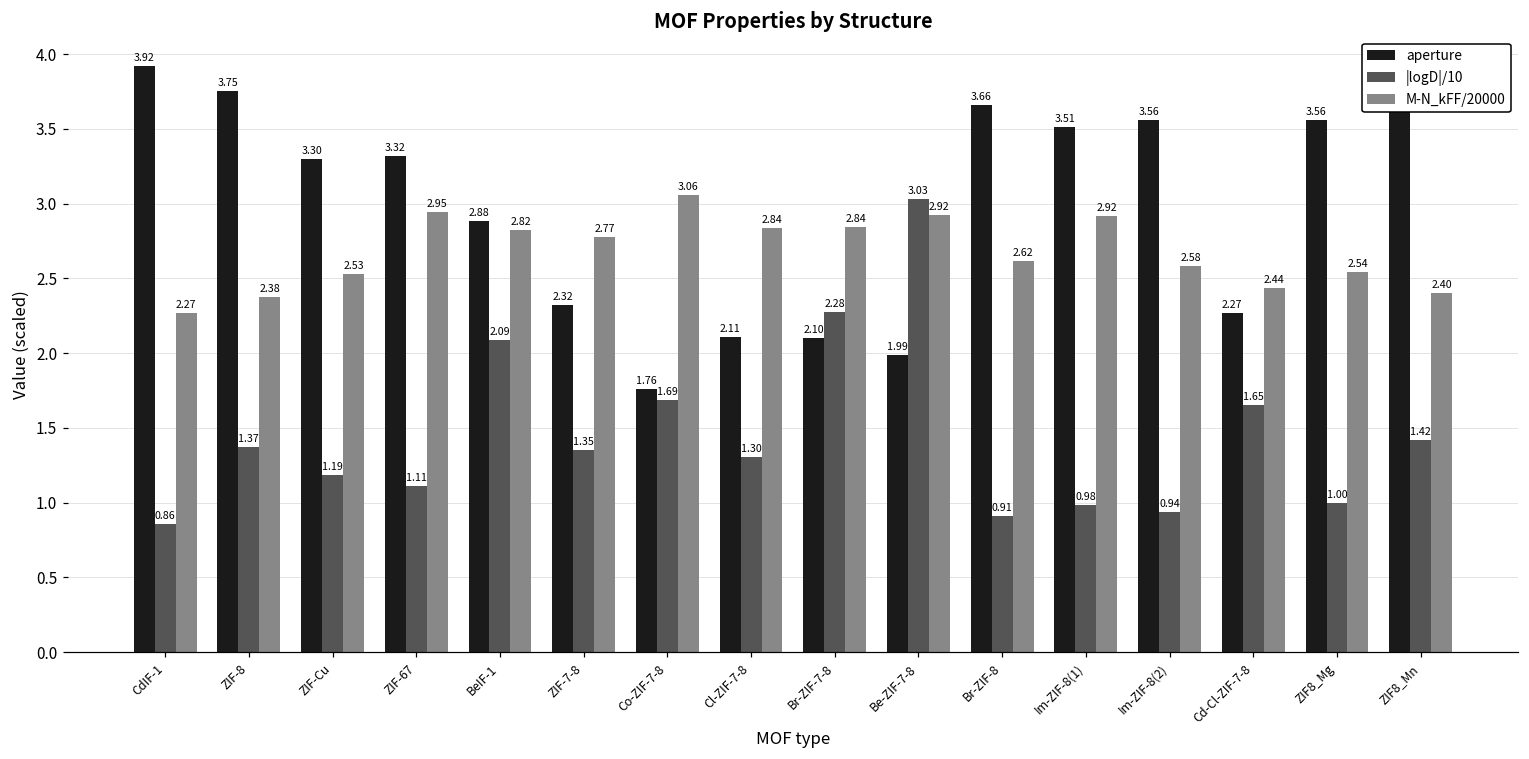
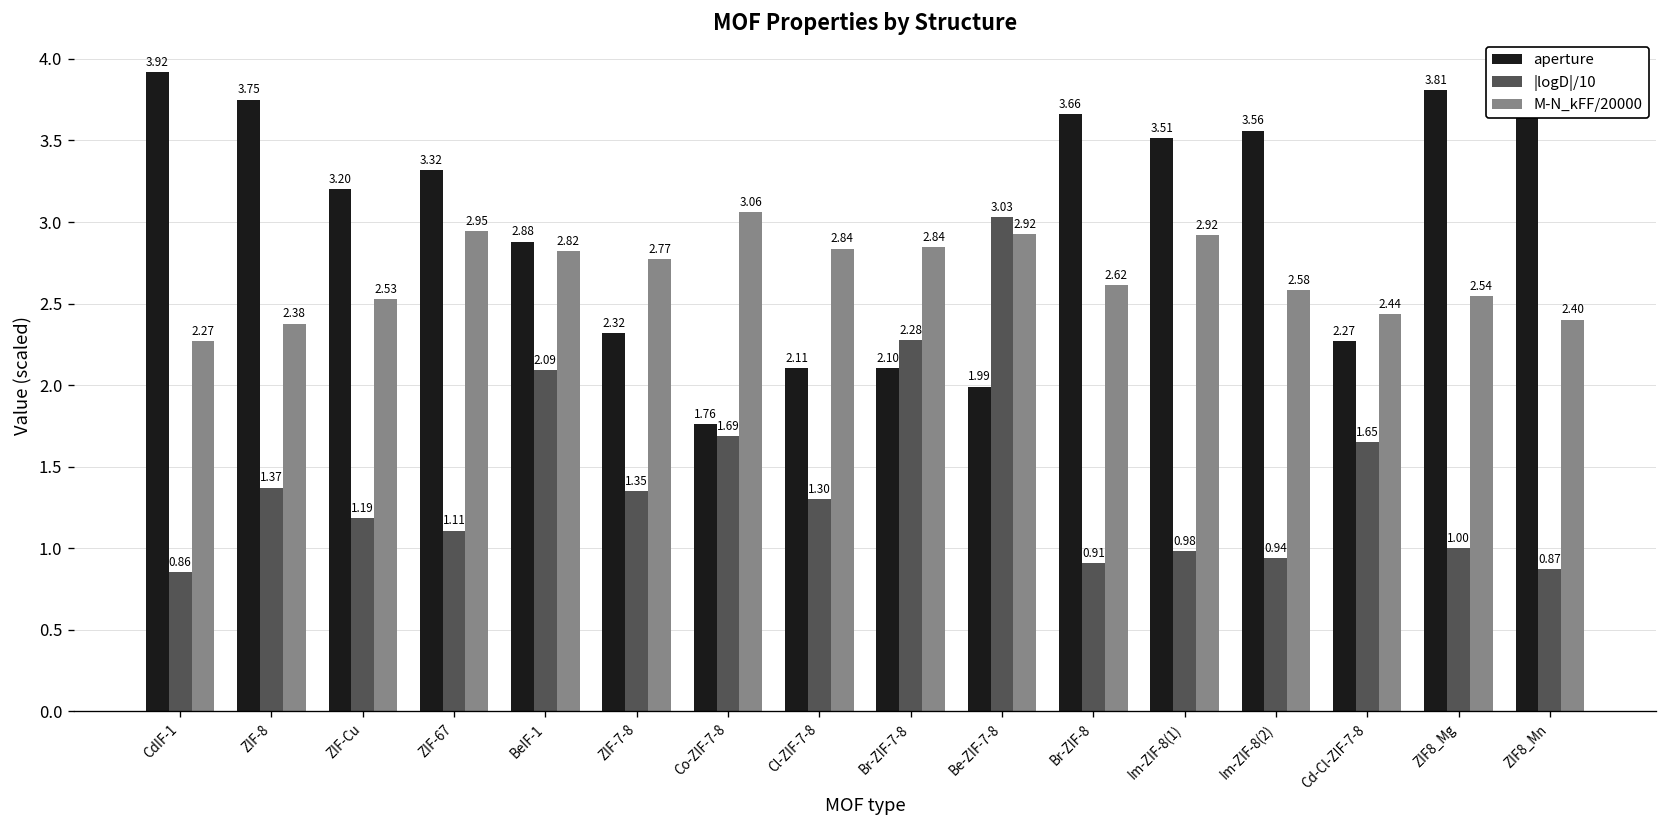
  {
    "aperture": {
      "CdIF-1": 3.92,
      "ZIF-8": 3.75,
-     "ZIF-Cu": 3.30,
+     "ZIF-Cu": 3.20,
      "ZIF-67": 3.32,
      "BeIF-1": 2.88,
      "ZIF-7-8": 2.32,
      "Co-ZIF-7-8": 1.76,
      "Cl-ZIF-7-8": 2.11,
      "Br-ZIF-7-8": 2.10,
      "Be-ZIF-7-8": 1.99,
      "Br-ZIF-8": 3.66,
      "Im-ZIF-8(1)": 3.51,
      "Im-ZIF-8(2)": 3.56,
      "Cd-Cl-ZIF-7-8": 2.27,
-     "ZIF8_Mg": 3.56
+     "ZIF8_Mg": 3.81
    },
    "|logD|/10": {
      "CdIF-1": 0.86,
      "ZIF-8": 1.37,
      "ZIF-Cu": 1.19,
      "ZIF-67": 1.11,
      "BeIF-1": 2.09,
      "ZIF-7-8": 1.35,
      "Co-ZIF-7-8": 1.69,
      "Cl-ZIF-7-8": 1.30,
      "Br-ZIF-7-8": 2.28,
      "Be-ZIF-7-8": 3.03,
      "Br-ZIF-8": 0.91,
      "Im-ZIF-8(1)": 0.98,
      "Im-ZIF-8(2)": 0.94,
      "Cd-Cl-ZIF-7-8": 1.65,
      "ZIF8_Mg": 1.00,
-     "ZIF8_Mn": 1.42
+     "ZIF8_Mn": 0.87
    },
    "Μ-N_kFF/20000": {
      "CdIF-1": 2.27,
      "ZIF-8": 2.38,
      "ZIF-Cu": 2.53,
      "ZIF-67": 2.95,
      "BeIF-1": 2.82,
      "ZIF-7-8": 2.77,
      "Co-ZIF-7-8": 3.06,
      "Cl-ZIF-7-8": 2.84,
      "Br-ZIF-7-8": 2.84,
      "Be-ZIF-7-8": 2.92,
      "Br-ZIF-8": 2.62,
      "Im-ZIF-8(1)": 2.92,
      "Im-ZIF-8(2)": 2.58,
      "Cd-Cl-ZIF-7-8": 2.44,
      "ZIF8_Mg": 2.54,
      "ZIF8_Mn": 2.40
    }
  }
